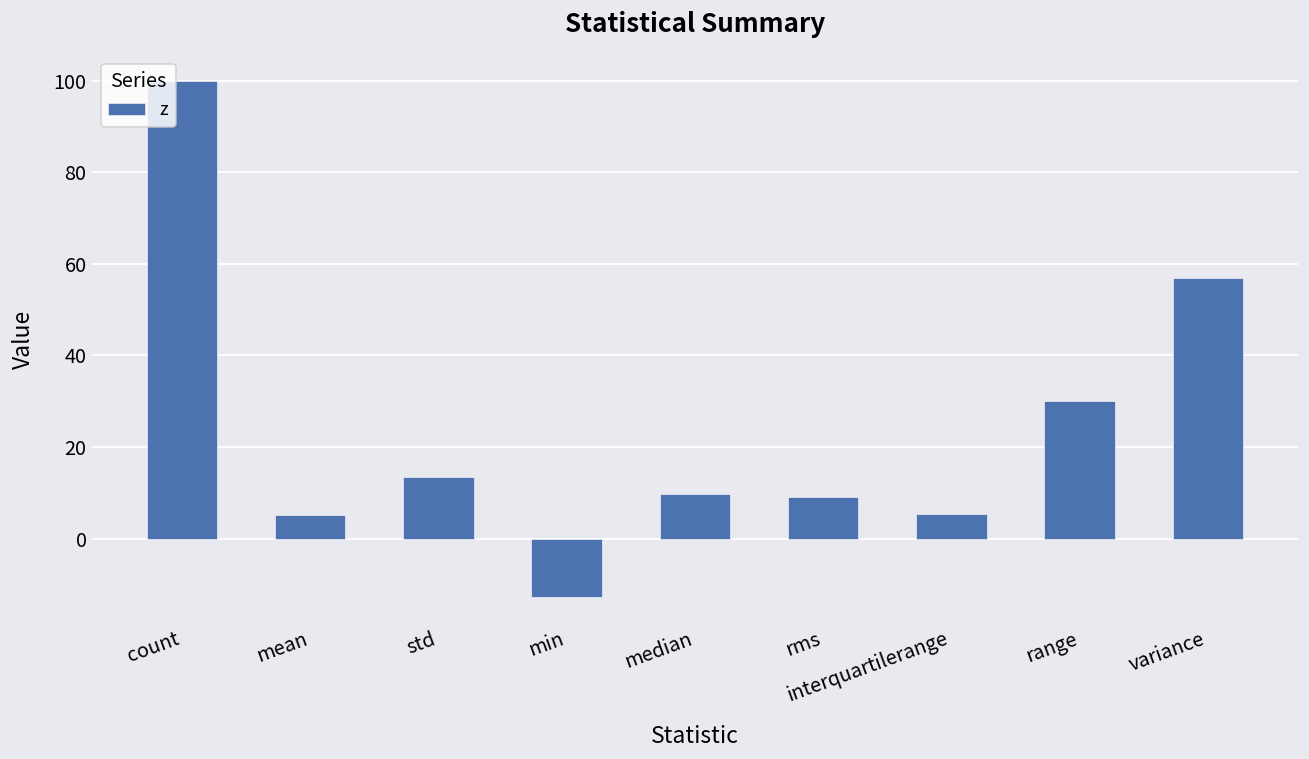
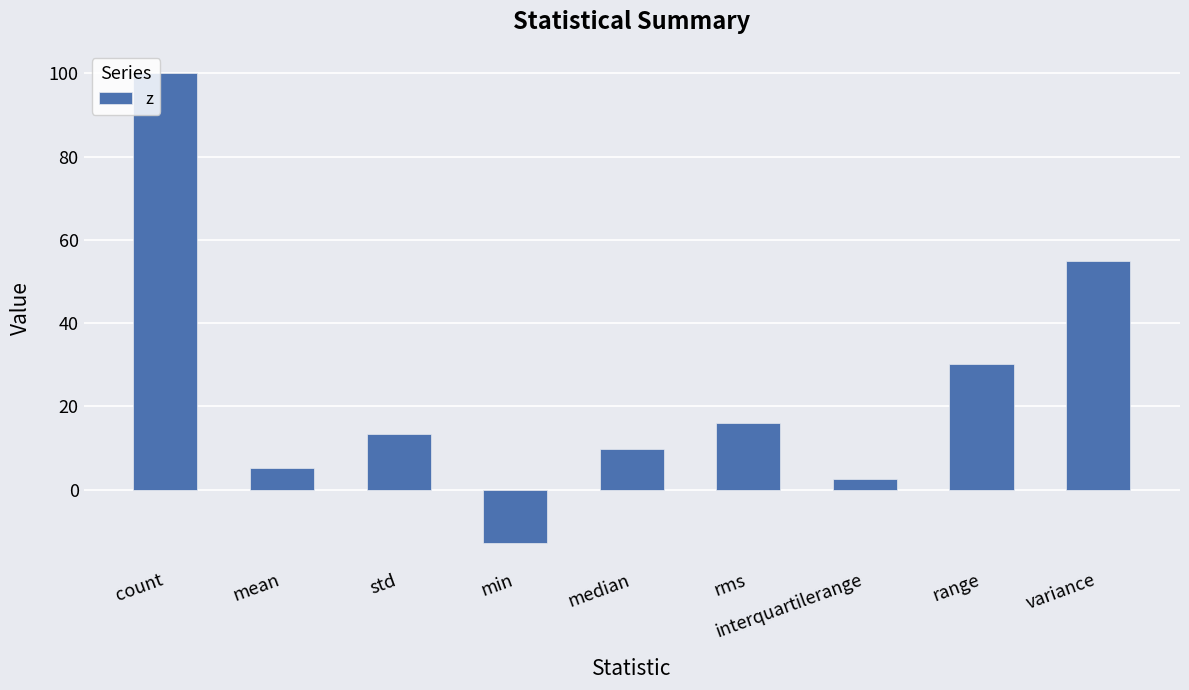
  {
    "count": 100,
    "mean": 5,
    "std": 13,
    "min": -13,
    "median": 10,
-   "rms": 9,
-   "interquartilerange": 5,
+   "rms": 16,
+   "interquartilerange": 3,
    "range": 30,
-   "variance": 57
+   "variance": 55
  }
